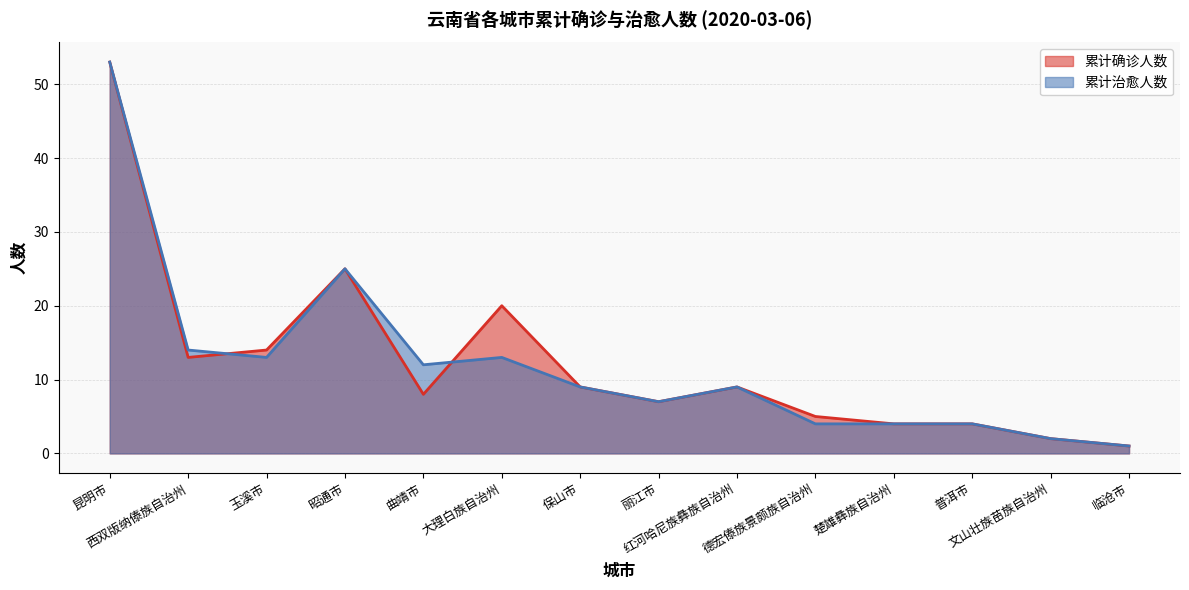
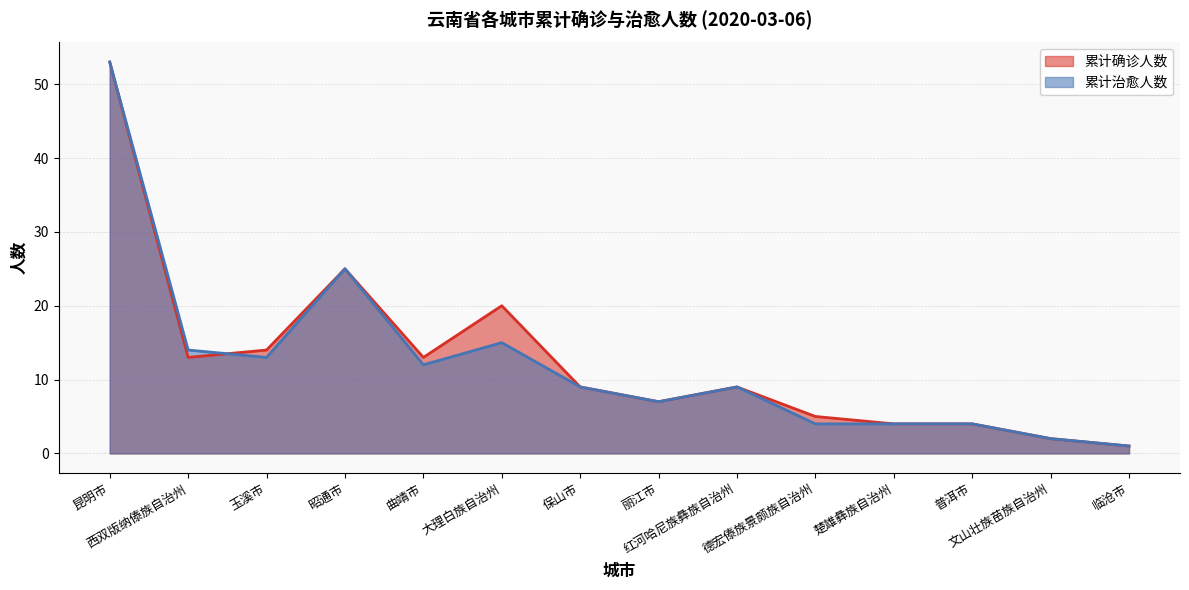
  {
    "累计确诊人数": {
      "西双版纳傣族自治州": 13,
      "玉溪市": 14,
-     "曲靖市": 8,
+     "曲靖市": 13,
      "大理白族自治州": 20,
      "德宏傣族景颇族自治州": 5
    },
    "累计治愈人数": {
      "西双版纳傣族自治州": 14,
      "玉溪市": 13,
      "曲靖市": 12,
-     "大理白族自治州": 13,
+     "大理白族自治州": 15,
      "德宏傣族景颇族自治州": 4
    }
  }
